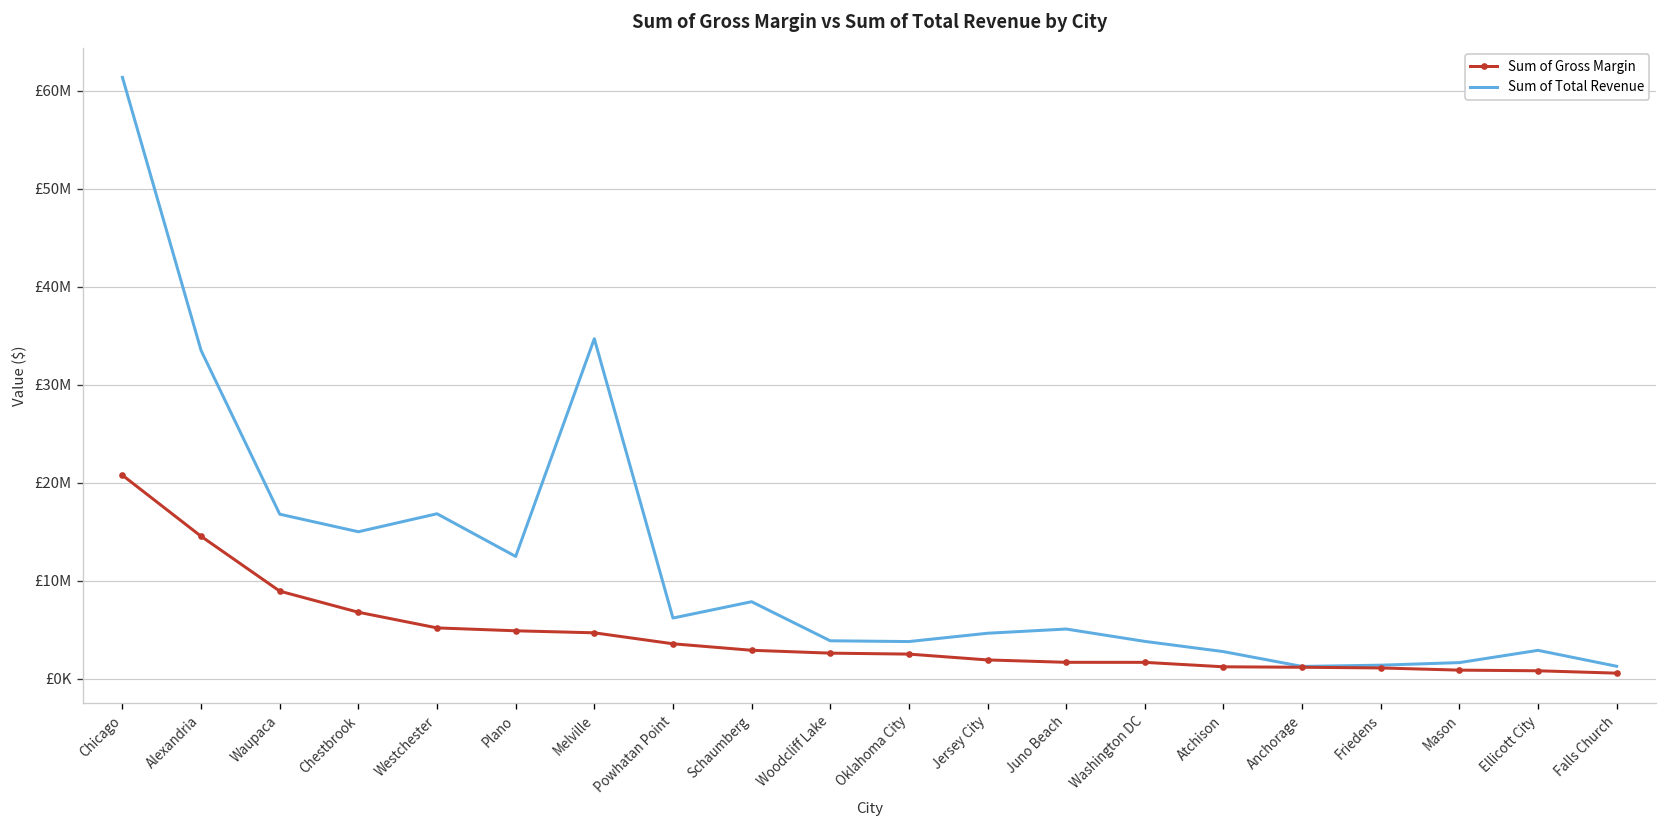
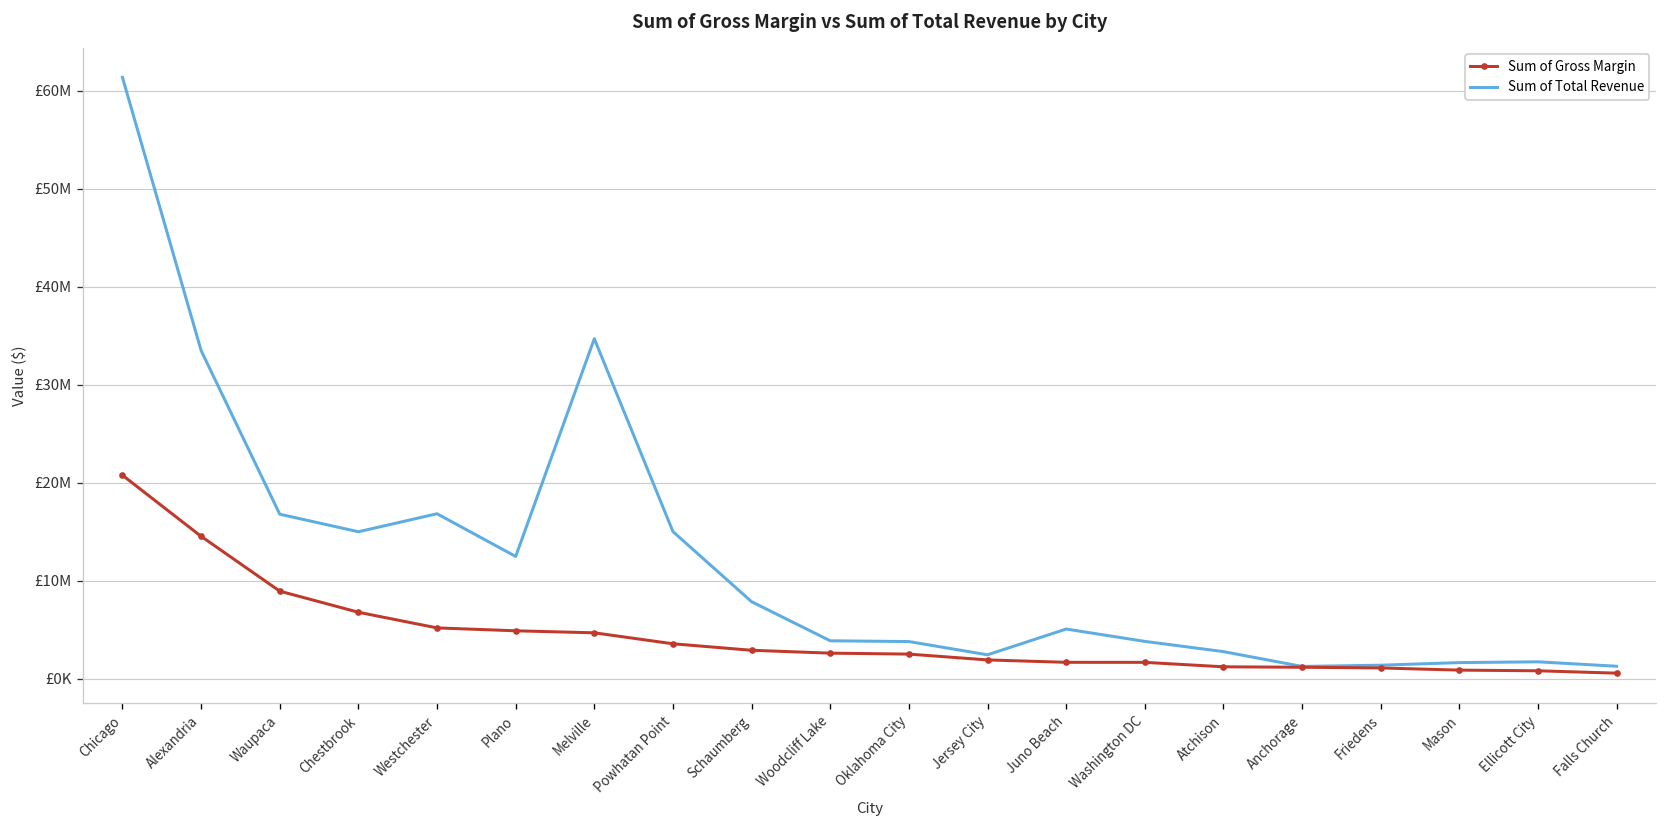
  {
    "Sum of Gross Margin": {
      "Chicago": "£21000000",
      "Alexandria": "£15000000",
      "Waupaca": "£9000000",
      "Chestbrook": "£7000000",
      "Westchester": "£5000000",
      "Plano": "£5000000",
      "Melville": "£5000000",
      "Powhatan Point": "£4000000",
      "Schaumberg": "£3000000",
      "Woodcliff Lake": "£3000000",
      "Oklahoma City": "£3000000",
      "Jersey City": "£2000000",
      "Juno Beach": "£2000000",
      "Washington DC": "£2000000",
      "Atchison": "£1000000",
      "Mason": "£1000000",
      "Ellicott City": "£1000000",
      "Falls Church": "£1000000"
    },
    "Sum of Total Revenue": {
      "Chicago": "£61000000",
      "Alexandria": "£33000000",
      "Waupaca": "£17000000",
      "Chestbrook": "£15000000",
      "Westchester": "£17000000",
      "Plano": "£12000000",
      "Melville": "£35000000",
-     "Powhatan Point": "£6000000",
+     "Powhatan Point": "£15000000",
      "Schaumberg": "£8000000",
      "Woodcliff Lake": "£4000000",
      "Oklahoma City": "£4000000",
-     "Jersey City": "£5000000",
+     "Jersey City": "£2000000",
      "Juno Beach": "£5000000",
      "Washington DC": "£4000000",
      "Atchison": "£3000000",
      "Mason": "£2000000",
-     "Ellicott City": "£3000000",
+     "Ellicott City": "£2000000",
      "Falls Church": "£1000000"
    }
  }
